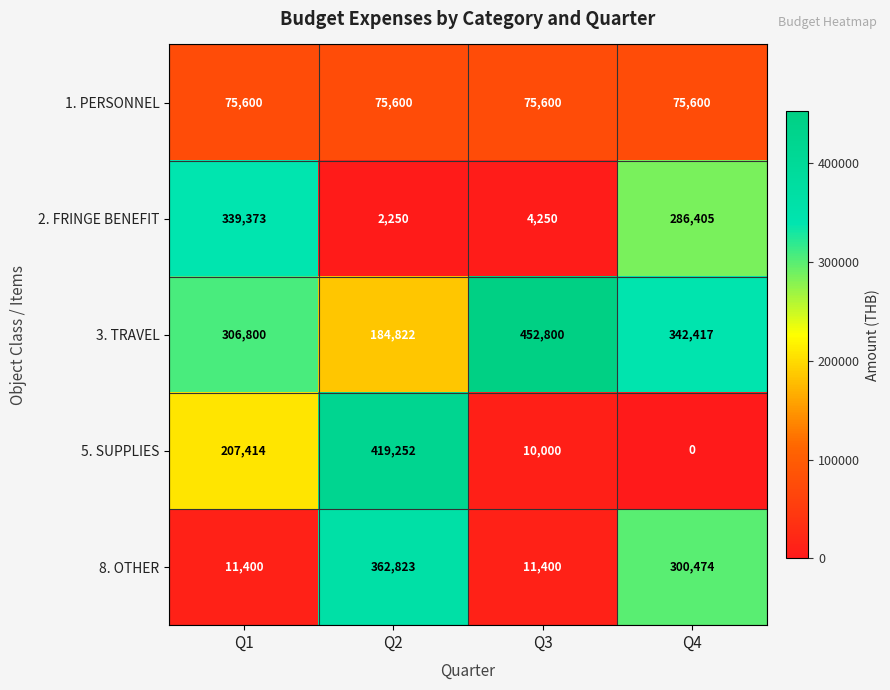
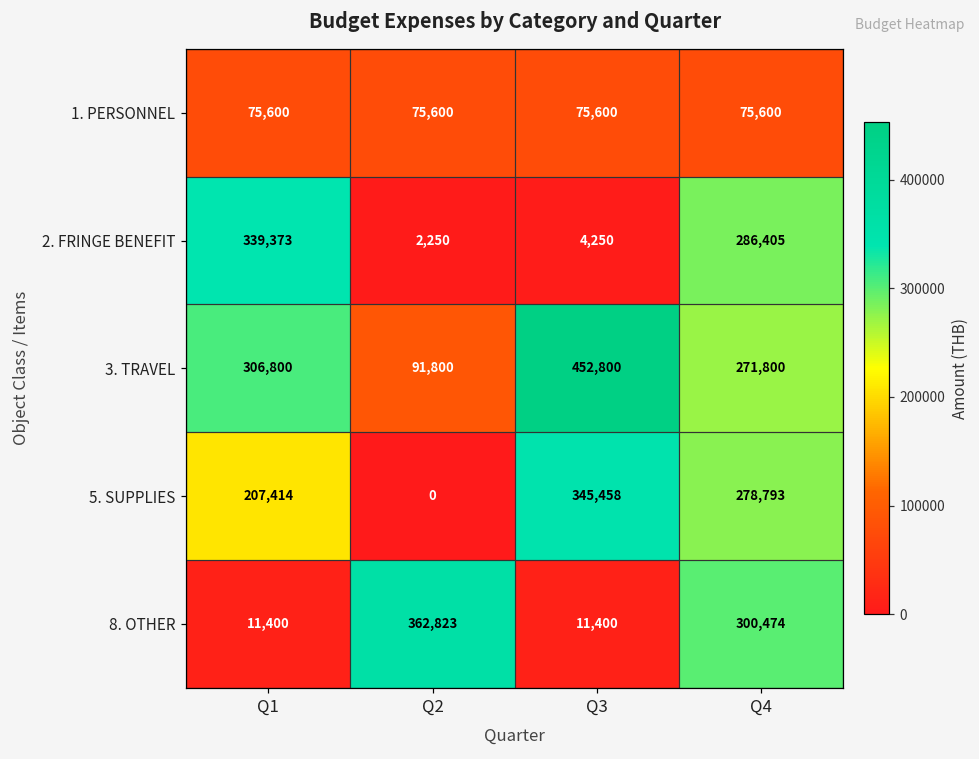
  {
    "1. PERSONNEL": {
      "Q1": "75,600",
      "Q2": "75,600",
      "Q3": "75,600",
      "Q4": "75,600"
    },
    "2. FRINGE BENEFIT": {
      "Q1": "339,373",
      "Q2": "2,250",
      "Q3": "4,250",
      "Q4": "286,405"
    },
    "3. TRAVEL": {
      "Q1": "306,800",
-     "Q2": "184,822",
+     "Q2": "91,800",
      "Q3": "452,800",
-     "Q4": "342,417"
+     "Q4": "271,800"
    },
    "5. SUPPLIES": {
      "Q1": "207,414",
-     "Q2": "419,252",
-     "Q3": "10,000",
-     "Q4": "0"
+     "Q2": "0",
+     "Q3": "345,458",
+     "Q4": "278,793"
    },
    "8. OTHER": {
      "Q1": "11,400",
      "Q2": "362,823",
      "Q3": "11,400",
      "Q4": "300,474"
    }
  }
